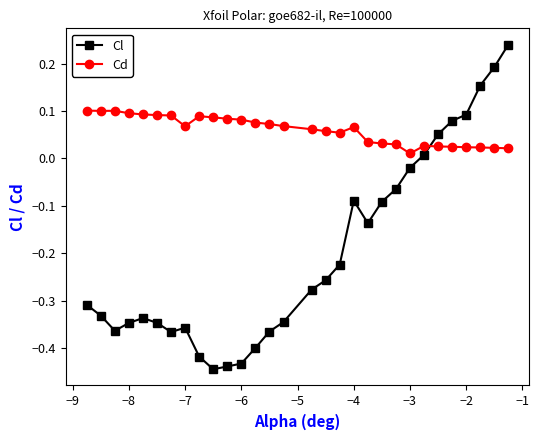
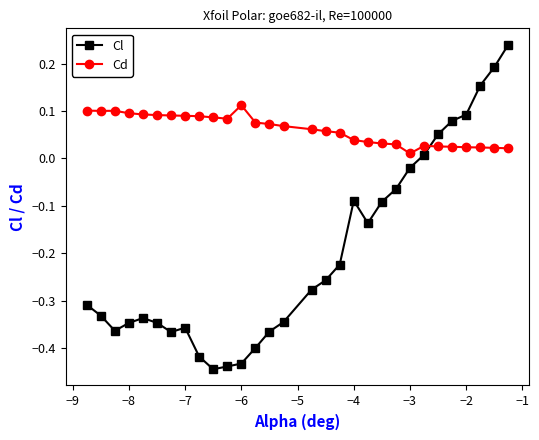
  {
    "Cl": {
      "−8": -0.35,
      "−7": -0.36,
      "−6": -0.43,
      "−4": -0.09,
      "−3": -0.02,
      "−2": 0.09
    },
    "Cd": {
      "−8": 0.10,
-     "−7": 0.07,
-     "−6": 0.08,
-     "−4": 0.07,
+     "−7": 0.09,
+     "−6": 0.11,
+     "−4": 0.04,
      "−3": 0.01,
      "−2": 0.02
    }
  }
